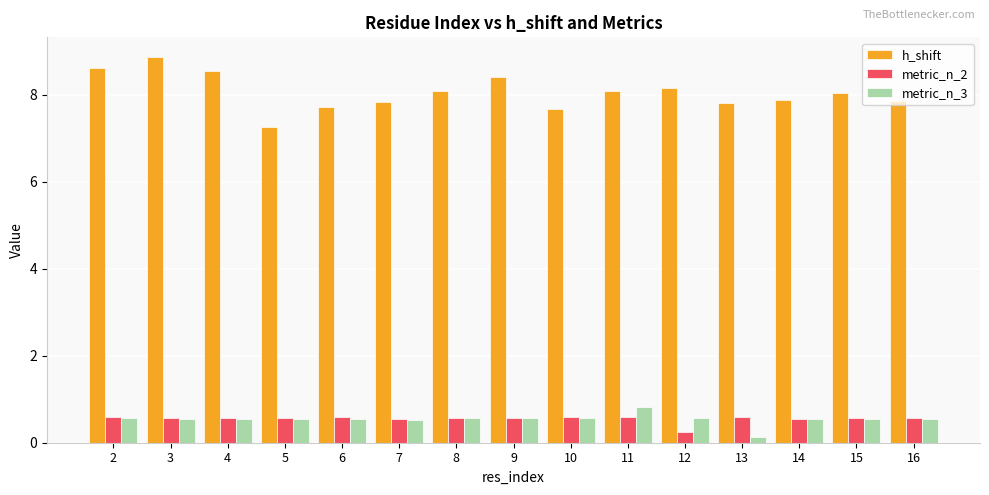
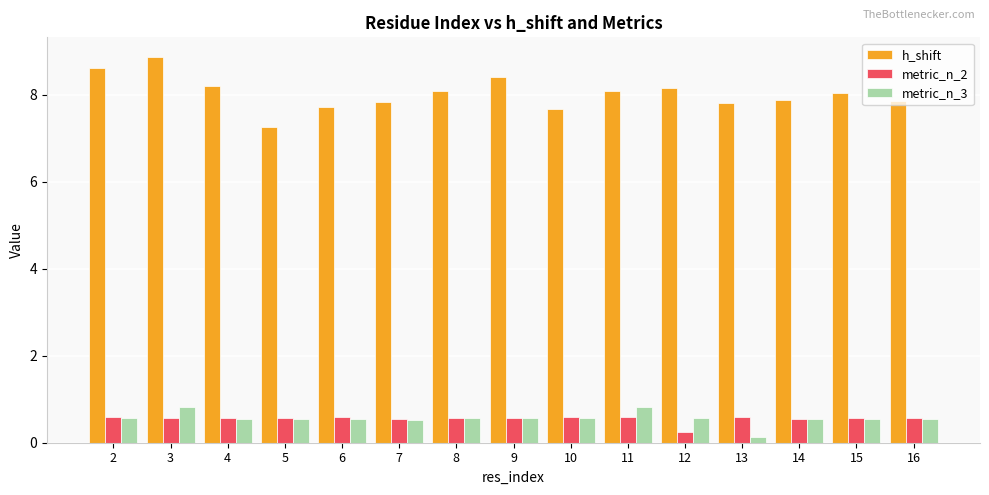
  {
    "h_shift": {
      "2": 8.6,
      "3": 8.9,
-     "4": 8.5,
+     "4": 8.2,
      "5": 7.3,
      "6": 7.7,
      "7": 7.8,
      "8": 8.1,
      "9": 8.4,
      "10": 7.7,
      "11": 8.1,
      "12": 8.1,
      "13": 7.8,
      "14": 7.9,
      "15": 8.0
    },
    "metric_n_2": {
      "2": 0.6,
      "3": 0.6,
      "4": 0.6,
      "5": 0.6,
      "6": 0.6,
      "7": 0.5,
      "8": 0.6,
      "9": 0.6,
      "10": 0.6,
      "11": 0.6,
      "12": 0.2,
      "13": 0.6,
      "14": 0.6,
      "15": 0.6,
      "16": 0.6
    },
    "metric_n_3": {
      "2": 0.6,
-     "3": 0.5,
+     "3": 0.8,
      "4": 0.6,
      "5": 0.5,
      "6": 0.6,
      "7": 0.5,
      "8": 0.6,
      "9": 0.6,
      "10": 0.6,
      "11": 0.8,
      "12": 0.6,
      "13": 0.1,
      "14": 0.5,
      "15": 0.5,
      "16": 0.5
    }
  }
